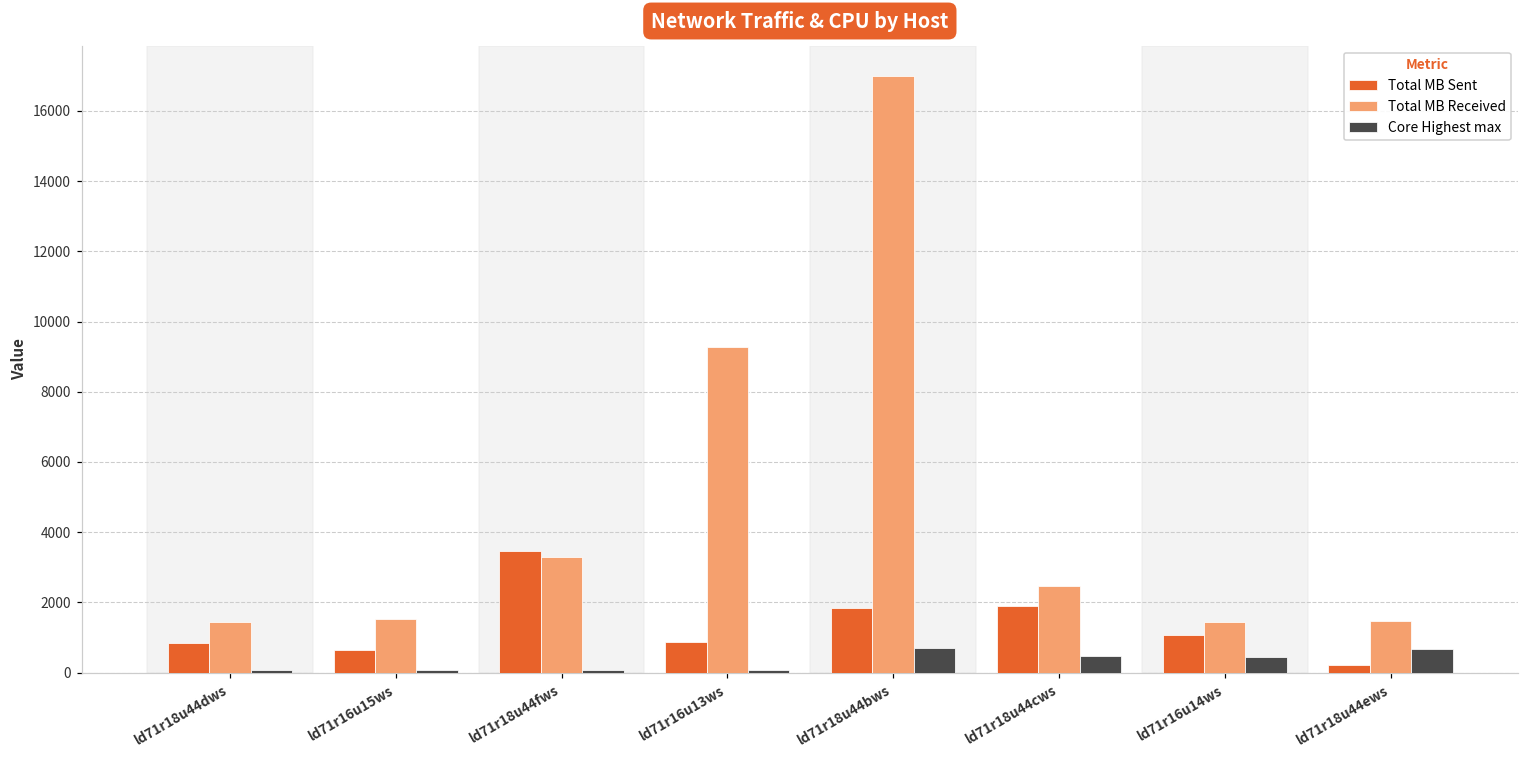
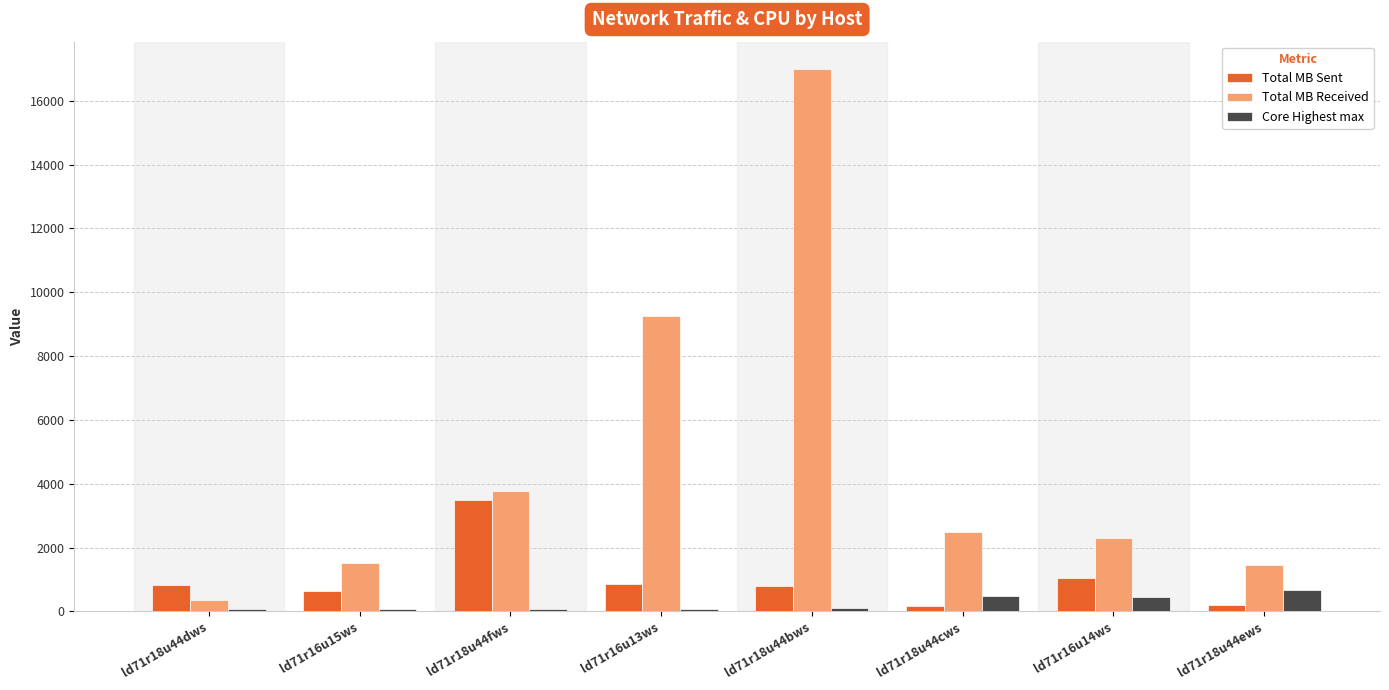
  {
    "Total MB Sent": {
      "ld71r18u44dws": 800,
      "ld71r16u15ws": 600,
      "ld71r18u44fws": 3500,
      "ld71r16u13ws": 900,
-     "ld71r18u44bws": 1800,
-     "ld71r18u44cws": 1900,
+     "ld71r18u44bws": 800,
+     "ld71r18u44cws": 200,
      "ld71r16u14ws": 1100,
      "ld71r18u44ews": 200
    },
    "Total MB Received": {
-     "ld71r18u44dws": 1400,
+     "ld71r18u44dws": 400,
      "ld71r16u15ws": 1500,
-     "ld71r18u44fws": 3300,
+     "ld71r18u44fws": 3800,
      "ld71r16u13ws": 9300,
      "ld71r18u44bws": 17000,
      "ld71r18u44cws": 2500,
-     "ld71r16u14ws": 1400,
+     "ld71r16u14ws": 2300,
      "ld71r18u44ews": 1500
    },
    "Core Highest max": {
      "ld71r16u15ws": 100,
-     "ld71r18u44bws": 700,
+     "ld71r18u44bws": 100,
      "ld71r18u44cws": 500,
      "ld71r16u14ws": 500,
      "ld71r18u44ews": 700
    }
  }
